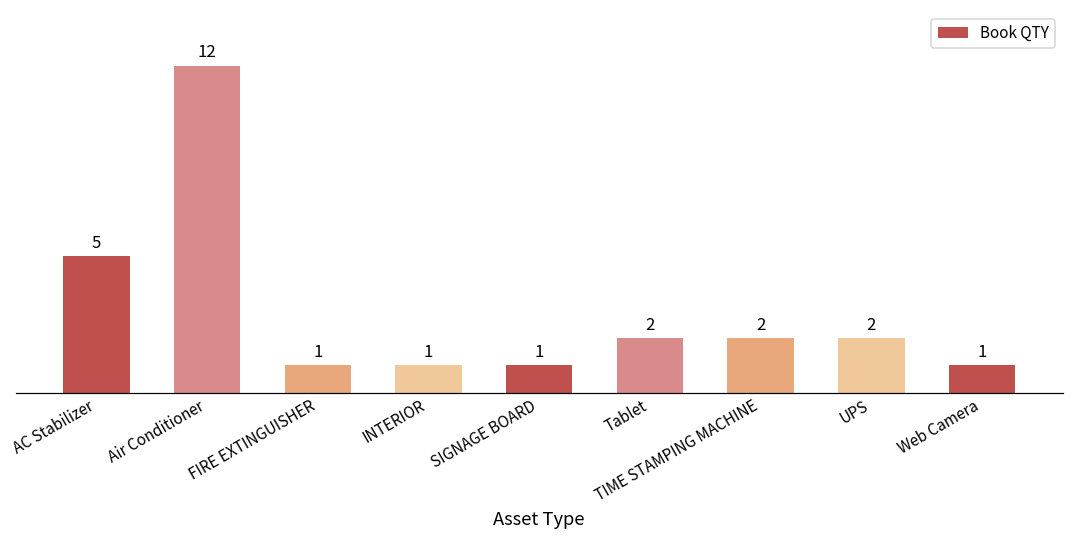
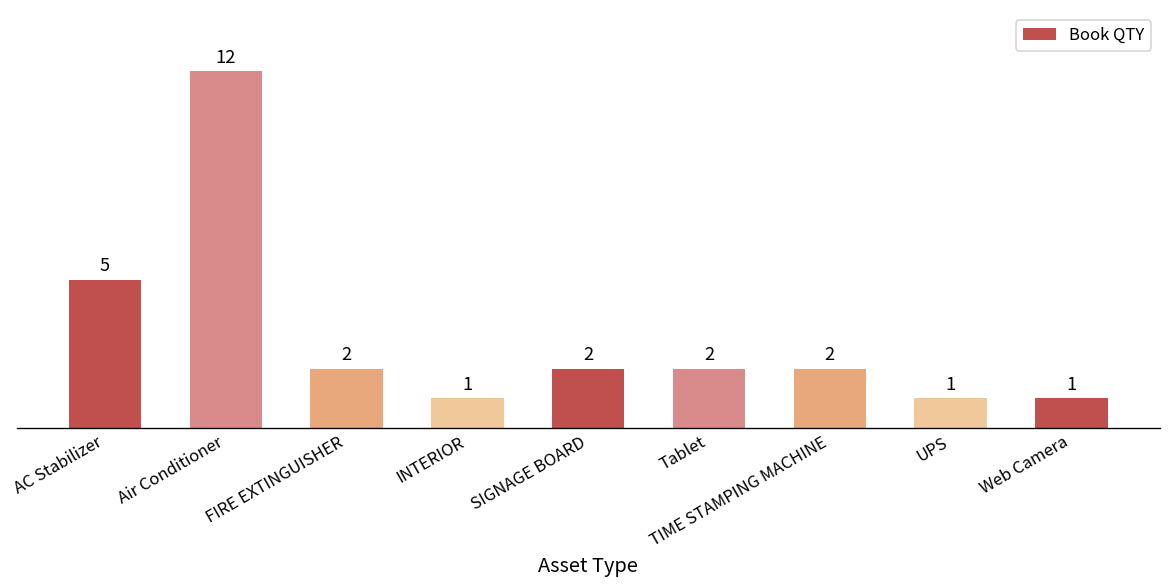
  {
    "AC Stabilizer": 5,
    "Air Conditioner": 12,
-   "FIRE EXTINGUISHER": 1,
+   "FIRE EXTINGUISHER": 2,
    "INTERIOR": 1,
-   "SIGNAGE BOARD": 1,
+   "SIGNAGE BOARD": 2,
    "Tablet": 2,
    "TIME STAMPING MACHINE": 2,
-   "UPS": 2,
+   "UPS": 1,
    "Web Camera": 1
  }
